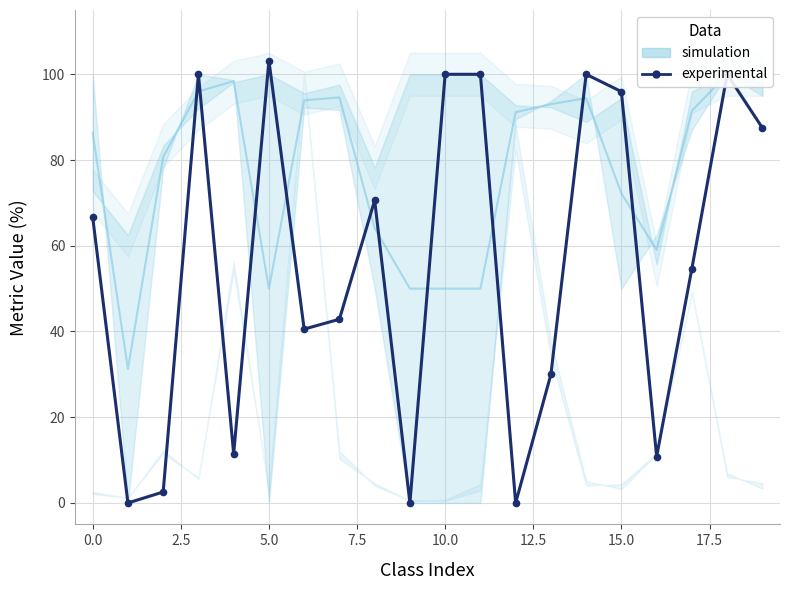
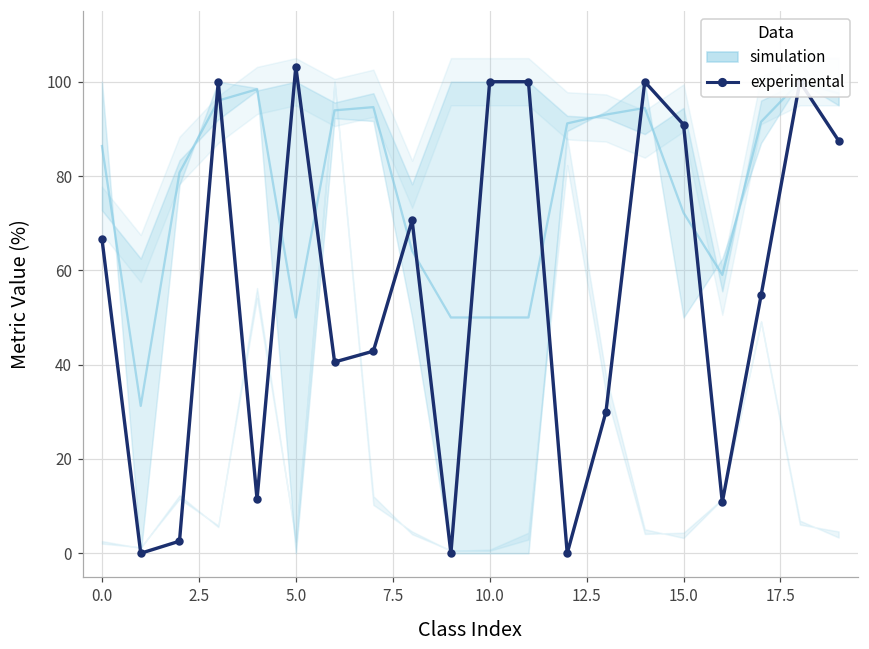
  {
    "experimental": {
      "0.0": 67,
      "5.0": 103,
-     "15.0": 96
+     "15.0": 91
    }
  }
